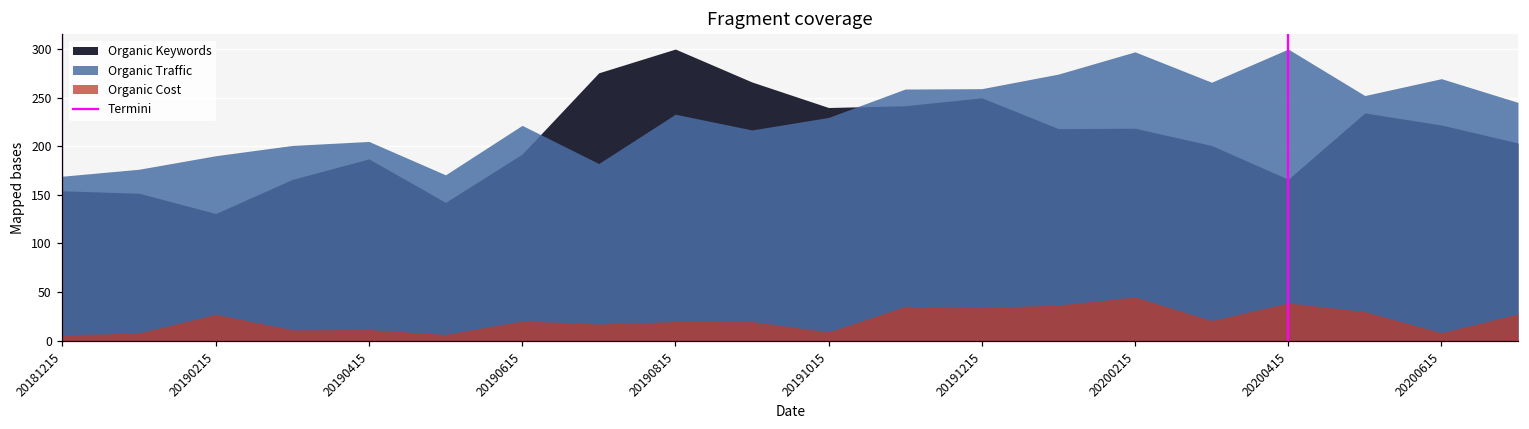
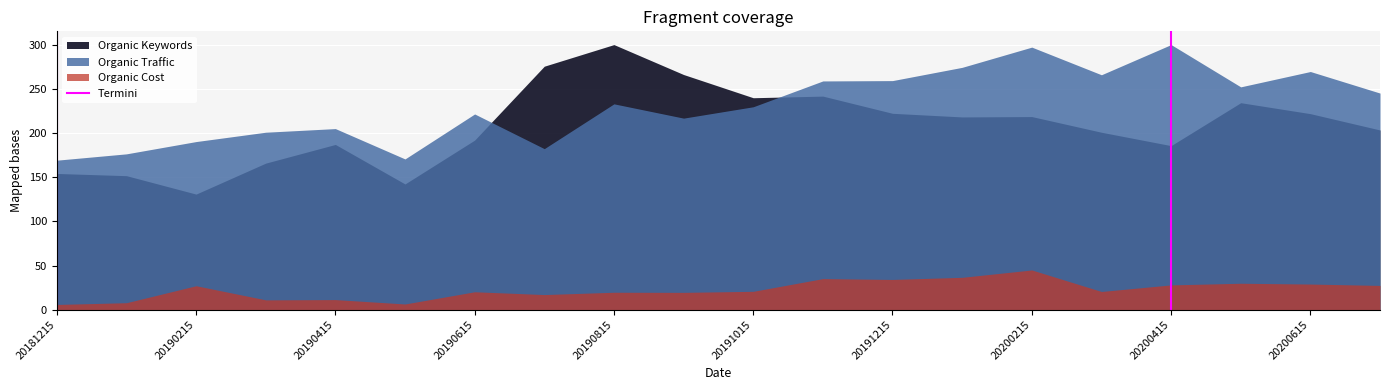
  {
    "Organic Keywords": {
      "20181215": 150,
      "20190215": 130,
      "20190415": 190,
      "20190615": 190,
      "20190815": 300,
      "20191015": 240,
-     "20191215": 250,
+     "20191215": 220,
      "20200215": 220,
-     "20200415": 170,
+     "20200415": 190,
      "20200615": 220
    },
    "Organic Traffic": {
      "20181215": 170,
      "20190215": 190,
      "20190415": 200,
      "20190615": 220,
      "20190815": 230,
      "20191015": 230,
      "20191215": 260,
      "20200215": 300,
      "20200415": 300,
      "20200615": 270
    },
    "Organic Cost": {
      "20181215": 10,
      "20190215": 30,
      "20190415": 10,
      "20190615": 20,
      "20190815": 20,
-     "20191015": 10,
+     "20191015": 20,
      "20191215": 30,
      "20200215": 50,
-     "20200415": 40,
-     "20200615": 10
+     "20200415": 30,
+     "20200615": 30
    }
  }
